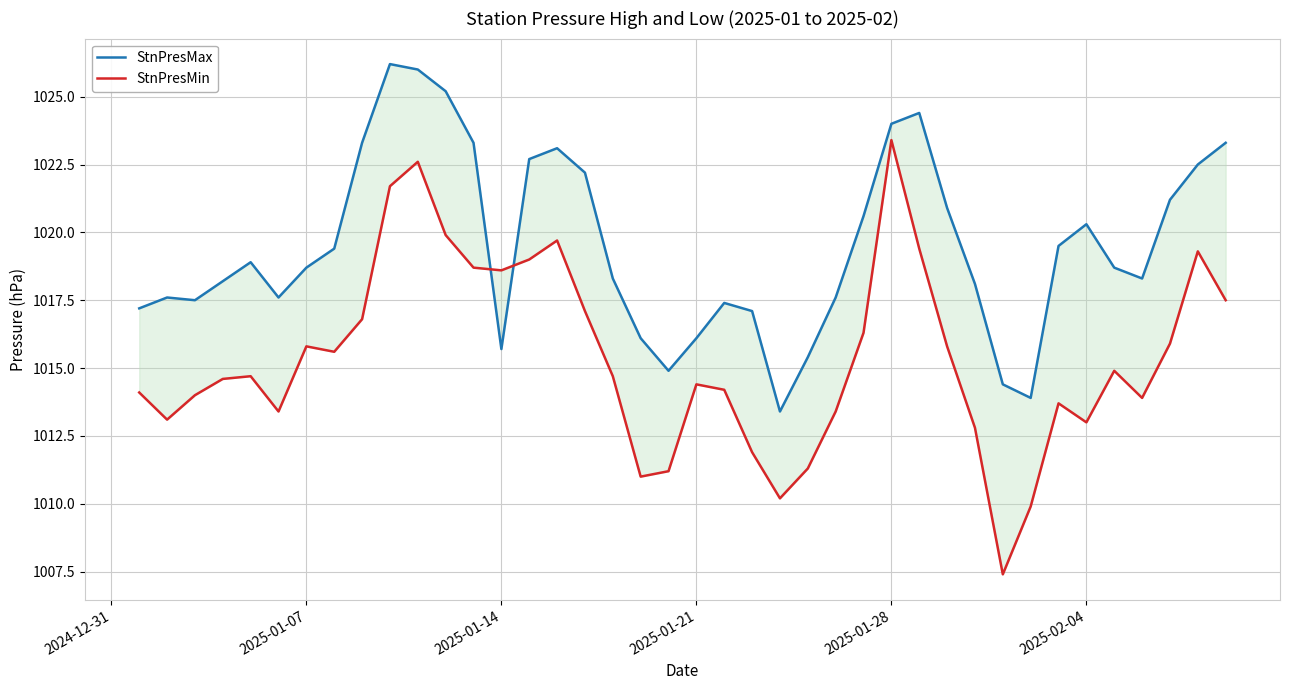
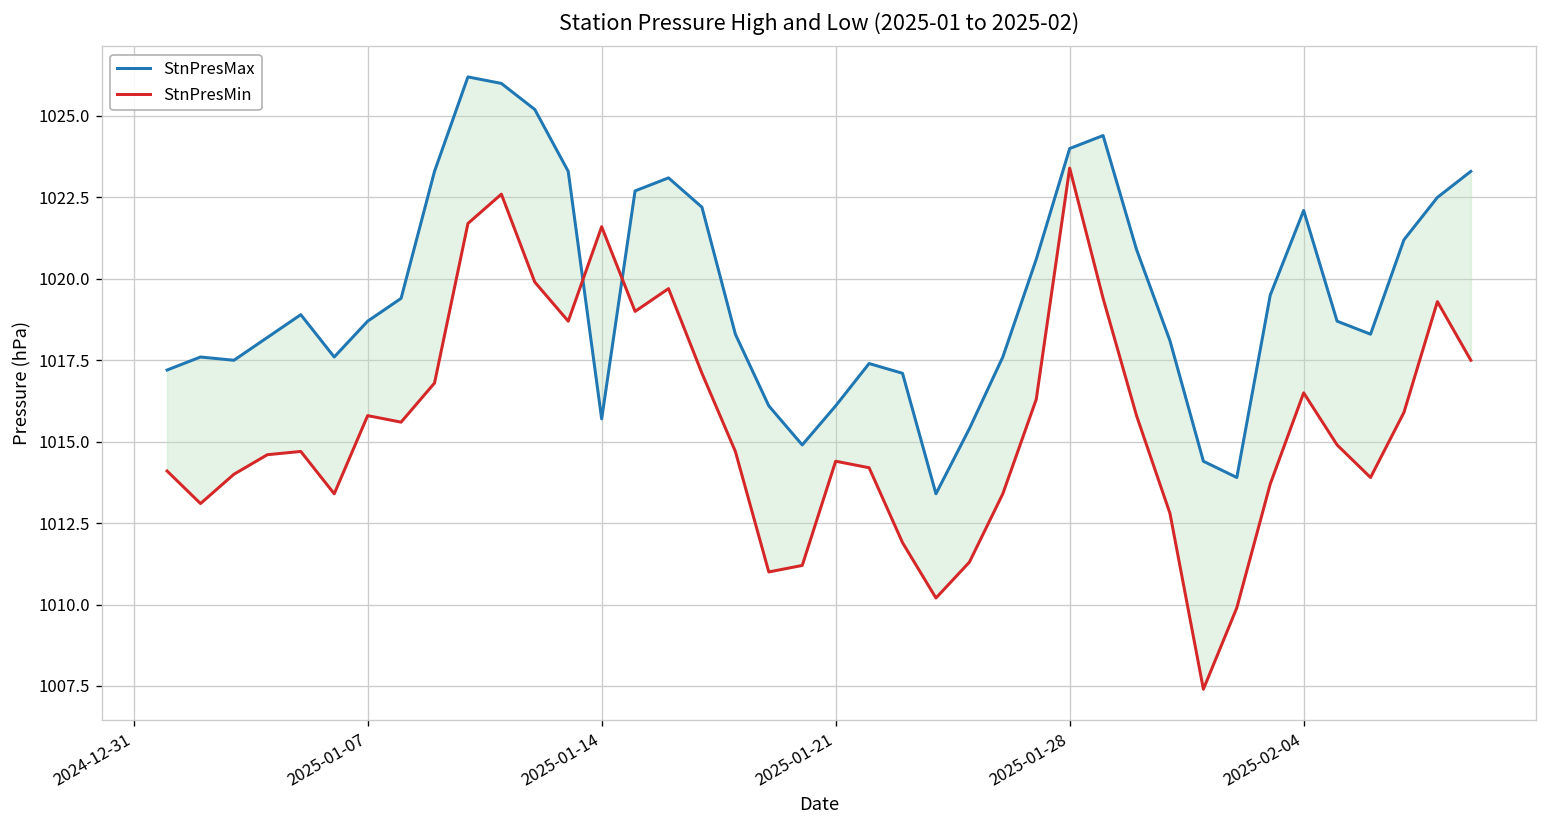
  {
    "StnPresMax": {
      "2025-01-14": 1015.7,
-     "2025-02-04": 1020.3
+     "2025-02-04": 1022.1
    },
    "StnPresMin": {
      "2025-01-07": 1015.8,
-     "2025-01-14": 1018.6,
+     "2025-01-14": 1021.6,
      "2025-01-21": 1014.4,
      "2025-01-28": 1023.4,
-     "2025-02-04": 1013.0
+     "2025-02-04": 1016.5
    }
  }
